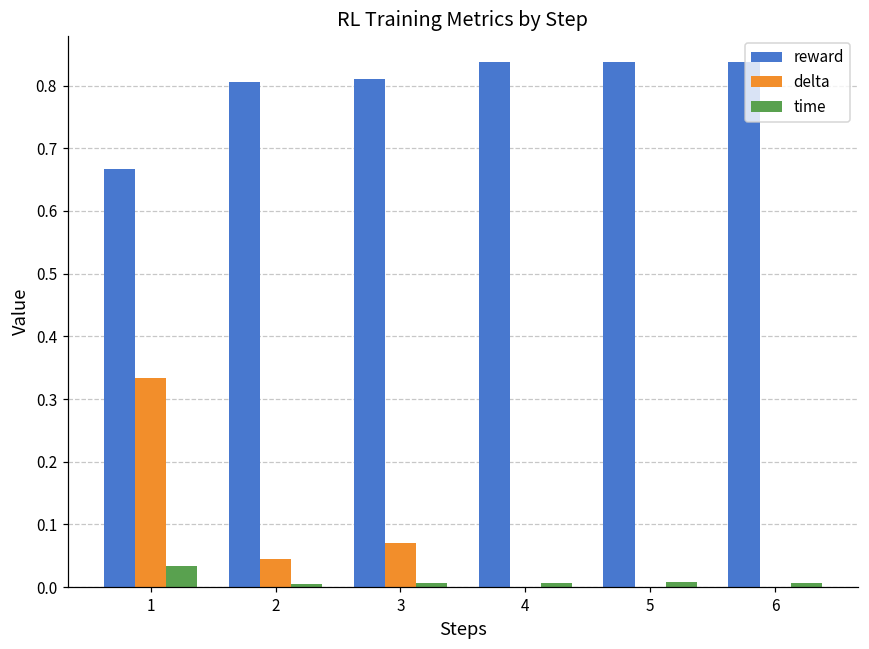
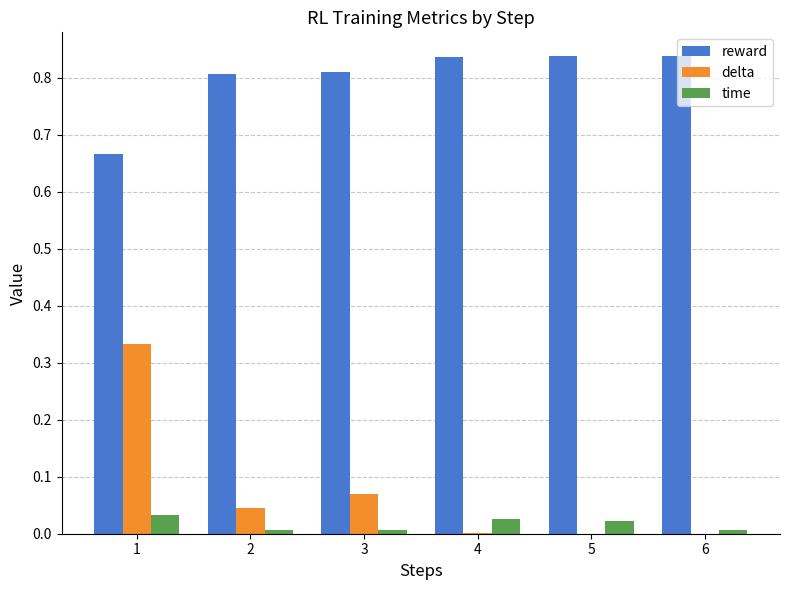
  {
    "reward": {
      "1": 0.67,
      "2": 0.81,
      "3": 0.81,
      "4": 0.84,
      "5": 0.84,
      "6": 0.84
    },
    "delta": {
      "1": 0.33,
      "2": 0.04,
      "3": 0.07
    },
    "time": {
      "1": 0.03,
      "2": 0.01,
      "3": 0.01,
-     "4": 0.01,
-     "5": 0.01,
+     "4": 0.03,
+     "5": 0.02,
      "6": 0.01
    }
  }
